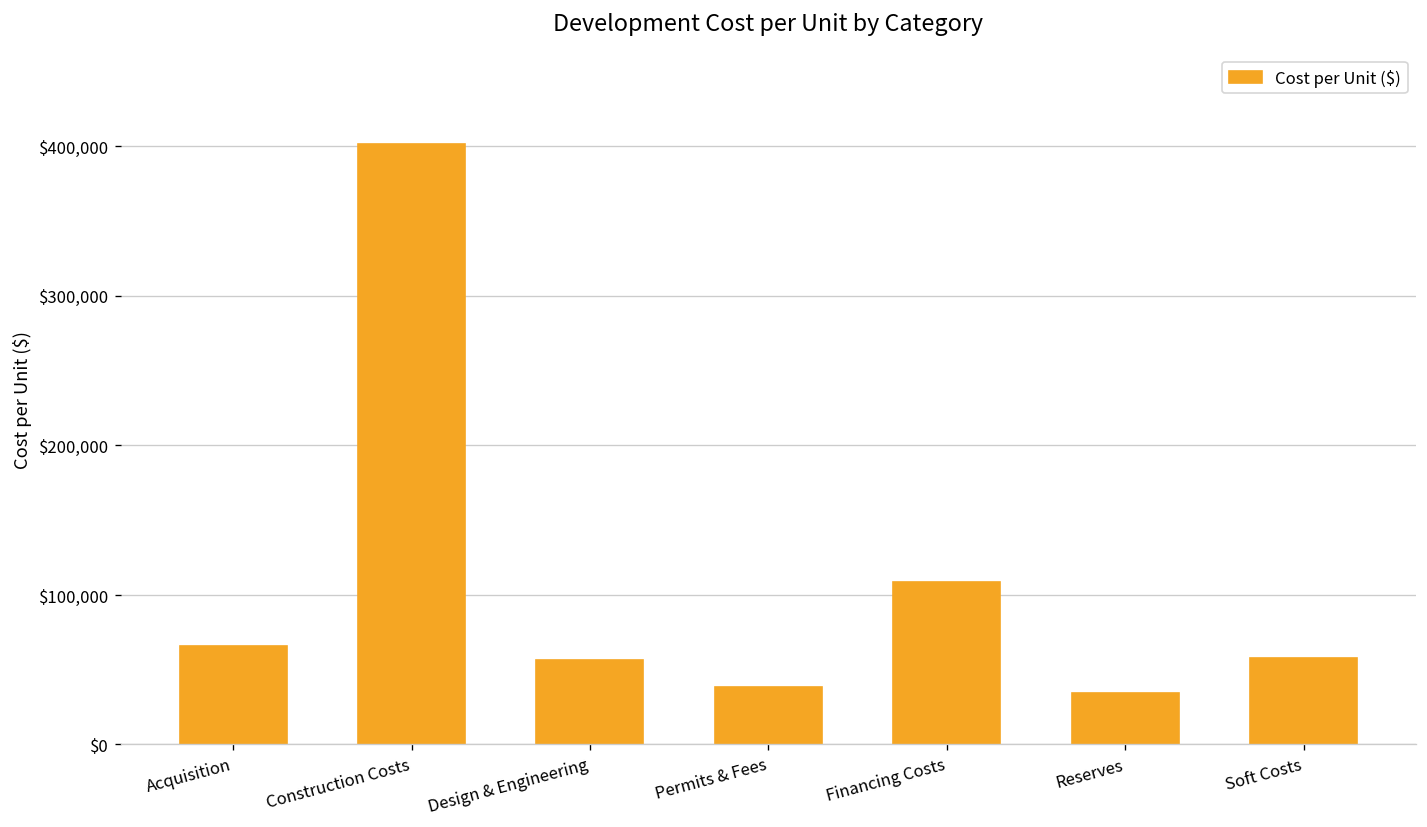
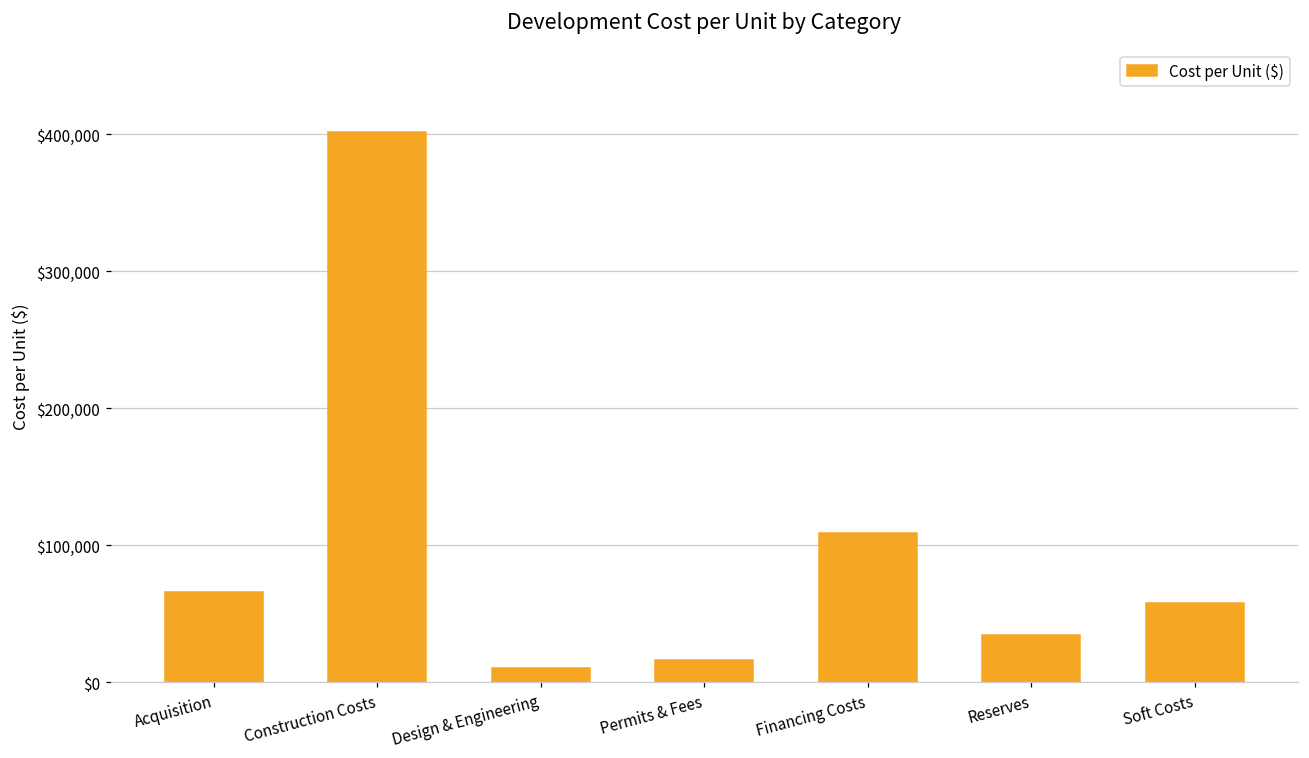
  {
    "Acquisition": "$66,000",
    "Construction Costs": "$402,000",
-   "Design & Engineering": "$56,000",
-   "Permits & Fees": "$39,000",
+   "Design & Engineering": "$11,000",
+   "Permits & Fees": "$16,000",
    "Financing Costs": "$109,000",
    "Reserves": "$35,000",
    "Soft Costs": "$58,000"
  }
